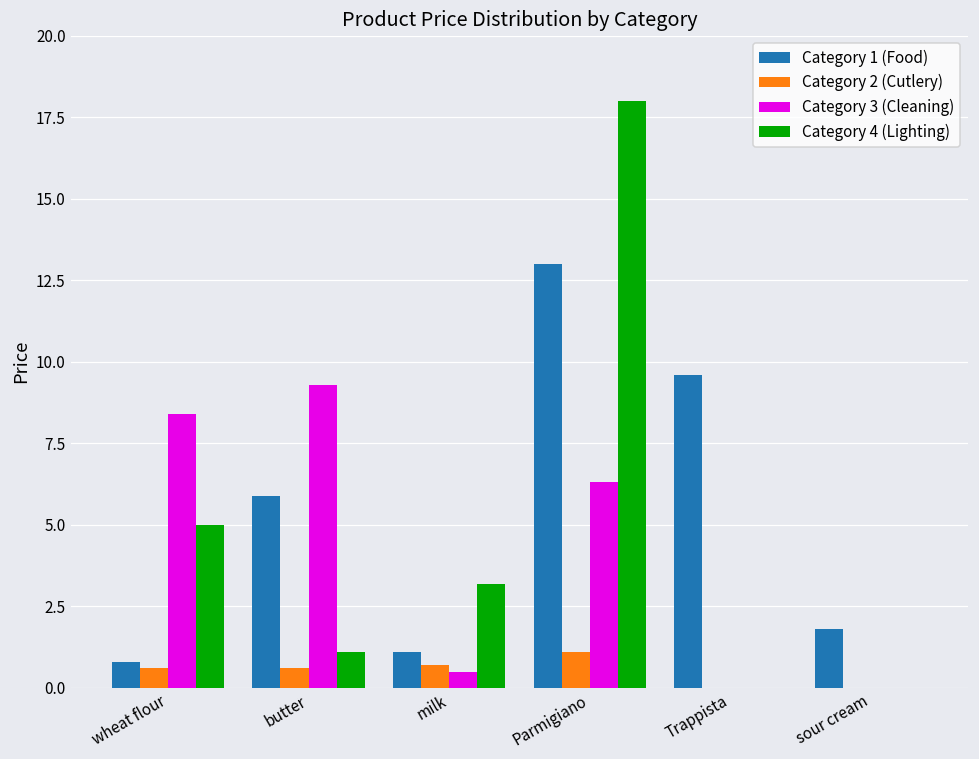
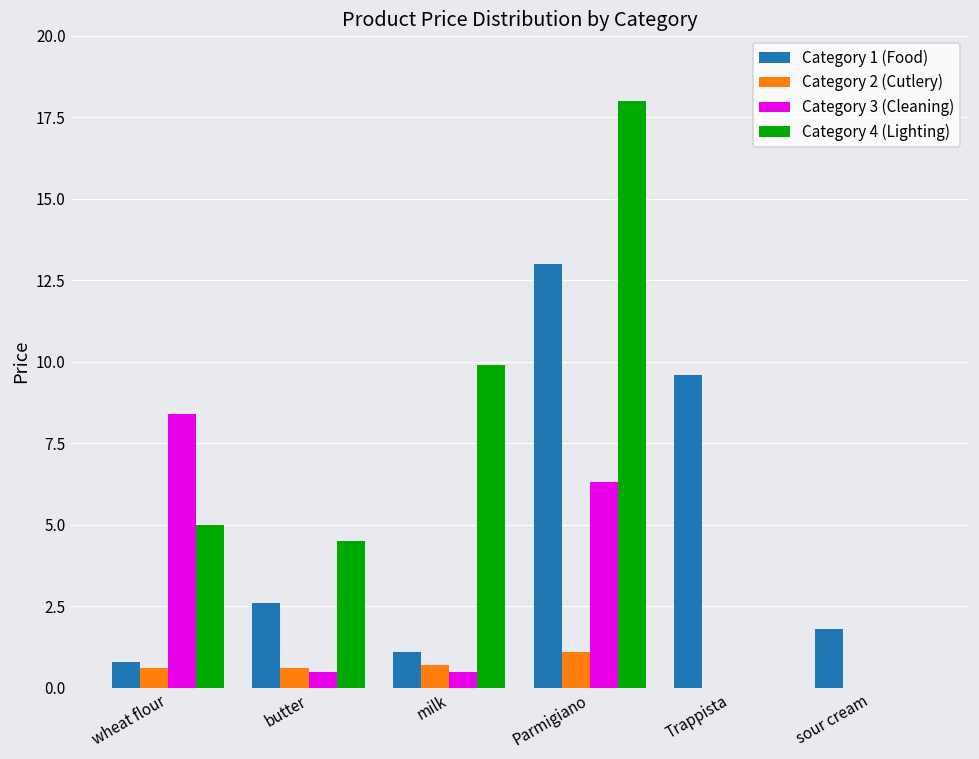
  {
    "Category 1 (Food)": {
      "wheat flour": 0.8,
-     "butter": 5.9,
+     "butter": 2.6,
      "milk": 1.1,
      "Parmigiano": 13.0,
      "Trappista": 9.6,
      "sour cream": 1.8
    },
    "Category 2 (Cutlery)": {
      "wheat flour": 0.6,
      "butter": 0.6,
      "milk": 0.7,
      "Parmigiano": 1.1,
      "Trappista": 0.0,
      "sour cream": 0.0
    },
    "Category 3 (Cleaning)": {
      "wheat flour": 8.4,
-     "butter": 9.3,
+     "butter": 0.5,
      "milk": 0.5,
      "Parmigiano": 6.3,
      "Trappista": 0.0,
      "sour cream": 0.0
    },
    "Category 4 (Lighting)": {
      "wheat flour": 5.0,
-     "butter": 1.1,
-     "milk": 3.2,
+     "butter": 4.5,
+     "milk": 9.9,
      "Parmigiano": 18.0,
      "Trappista": 0.0,
      "sour cream": 0.0
    }
  }
